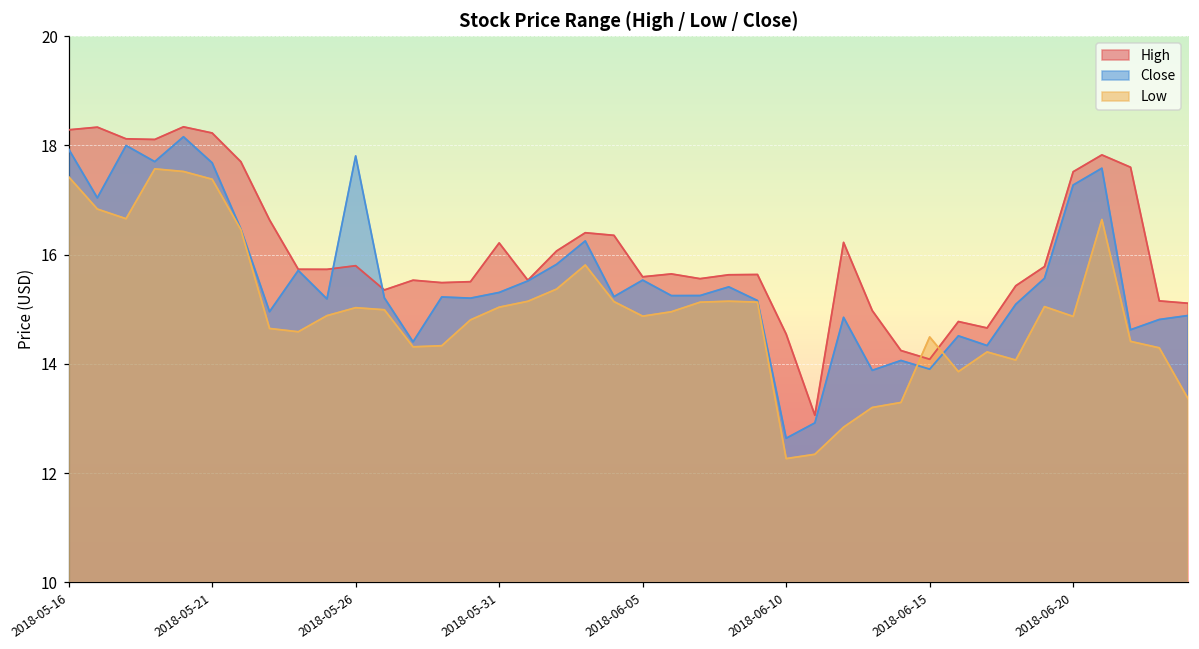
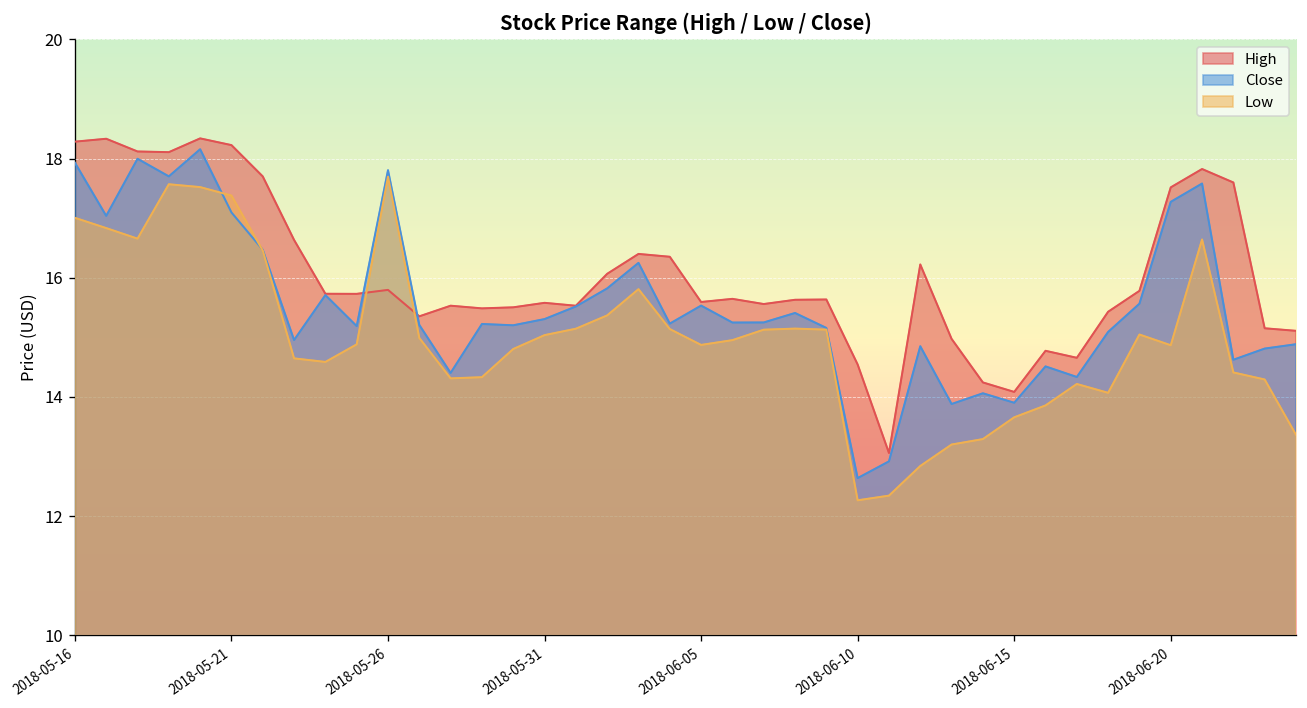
  {
    "High": {
      "2018-05-16": 18.3,
      "2018-05-21": 18.2,
      "2018-05-26": 15.8,
-     "2018-05-31": 16.2,
+     "2018-05-31": 15.6,
      "2018-06-05": 15.6,
      "2018-06-10": 14.5,
      "2018-06-15": 14.1,
      "2018-06-20": 17.5
    },
    "Close": {
      "2018-05-16": 17.9,
-     "2018-05-21": 17.7,
+     "2018-05-21": 17.1,
      "2018-05-26": 17.8,
      "2018-05-31": 15.3,
      "2018-06-05": 15.5,
      "2018-06-10": 12.6,
      "2018-06-15": 13.9,
      "2018-06-20": 17.3
    },
    "Low": {
-     "2018-05-16": 17.4,
+     "2018-05-16": 17.0,
      "2018-05-21": 17.4,
-     "2018-05-26": 15.0,
+     "2018-05-26": 17.7,
      "2018-05-31": 15.0,
      "2018-06-05": 14.9,
      "2018-06-10": 12.3,
-     "2018-06-15": 14.5,
+     "2018-06-15": 13.7,
      "2018-06-20": 14.9
    }
  }
